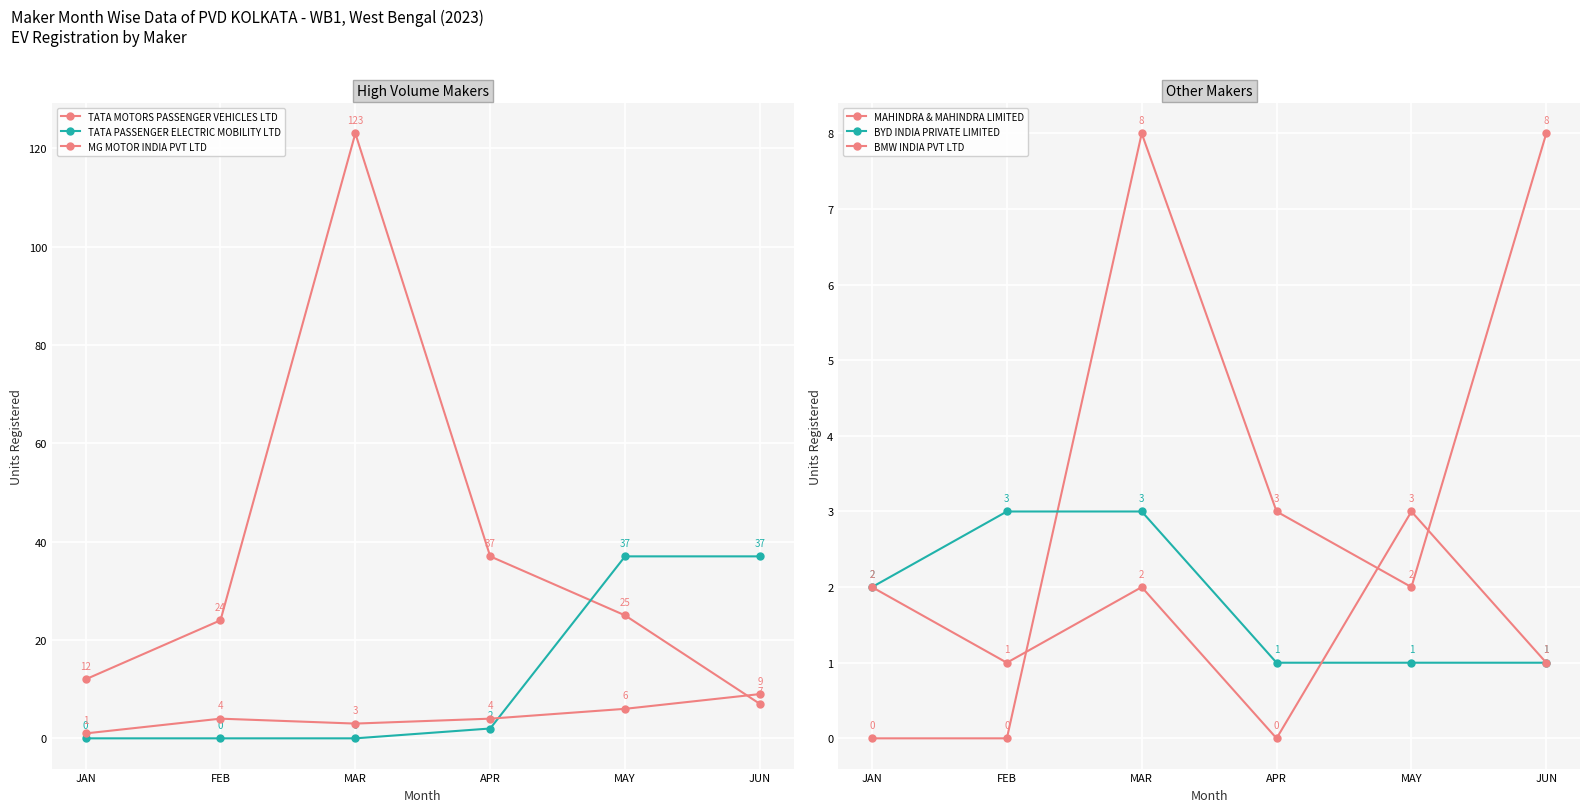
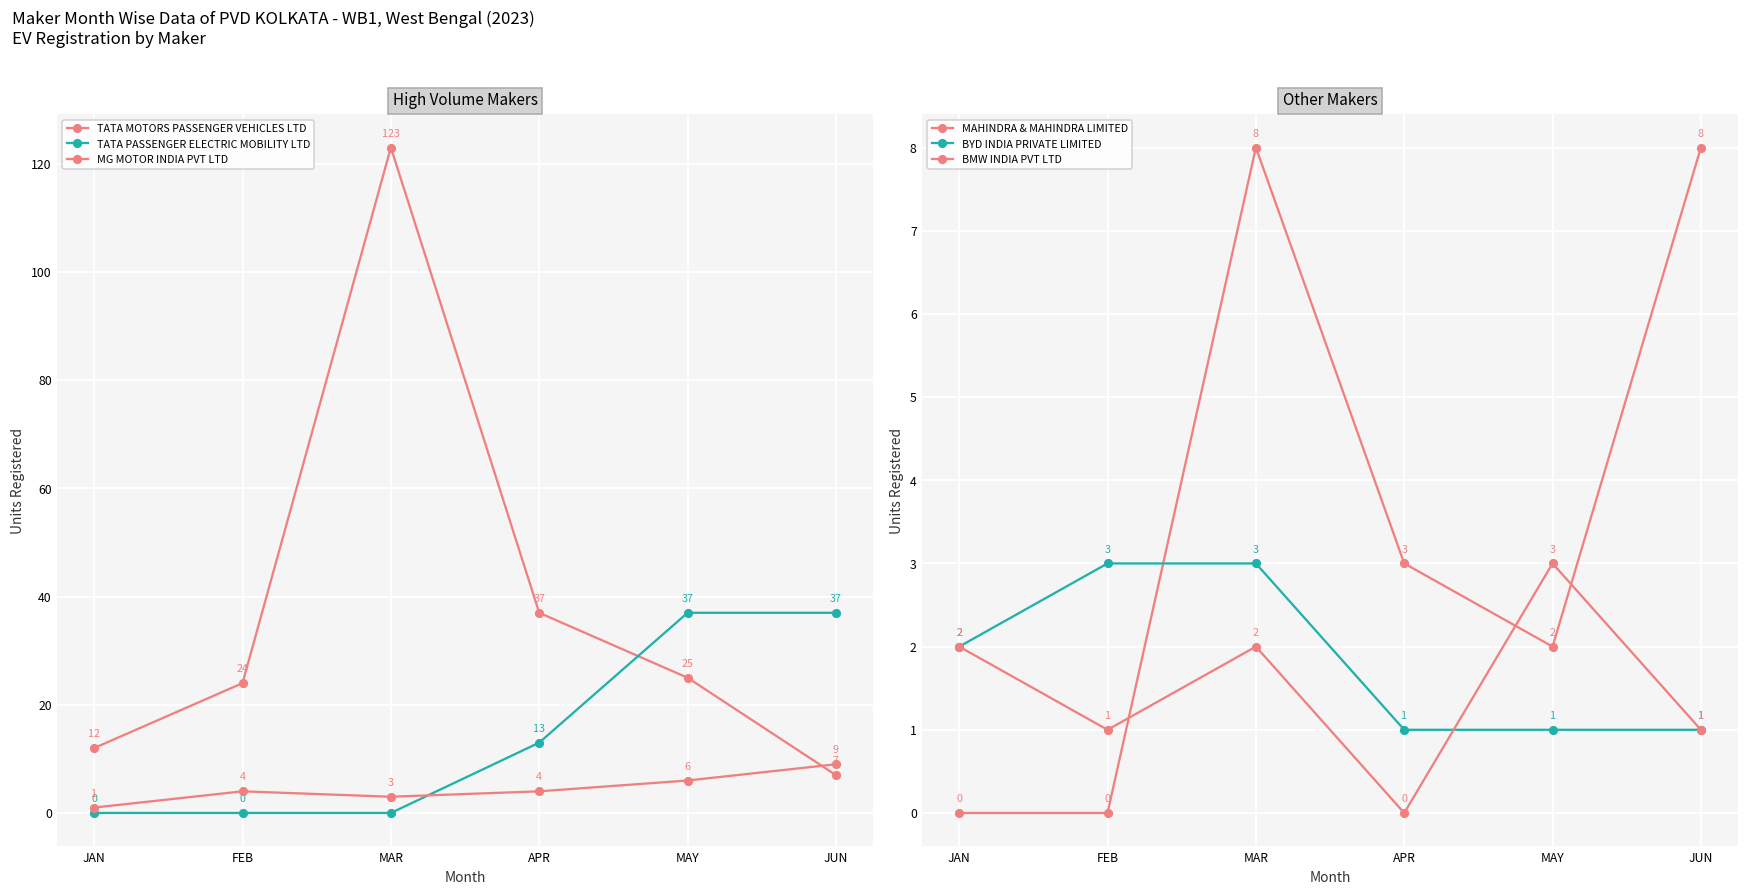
  {
    "High Volume Makers": {
      "TATA PASSENGER ELECTRIC MOBILITY LTD": {
-       "APR": 2,
+       "APR": 13,
        "MAY": 37,
        "JUN": 37
      }
    },
    "Other Makers": {
      "BYD INDIA PRIVATE LIMITED": {
        "FEB": 3,
        "MAR": 3,
        "APR": 1,
        "MAY": 1
      }
    }
  }
